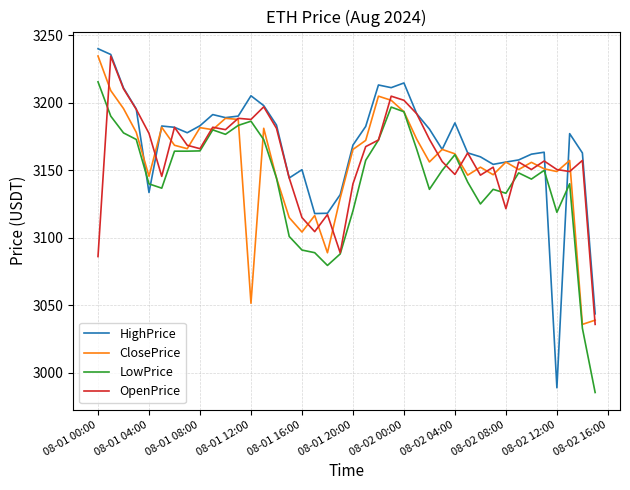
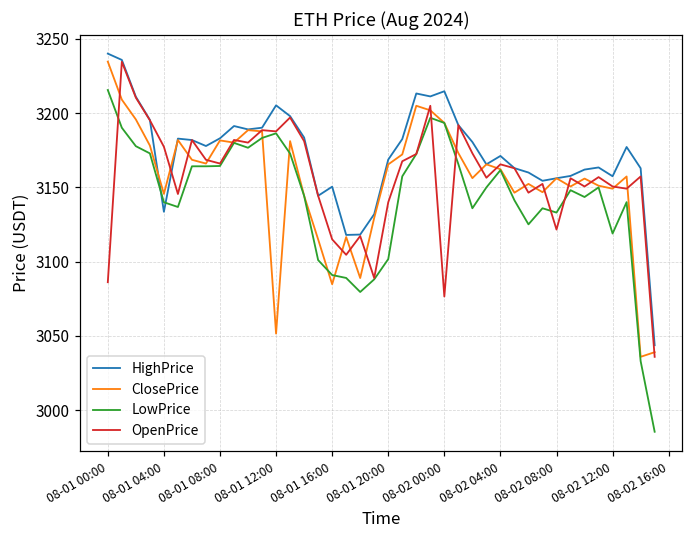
  {
    "HighPrice": {
      "08-01 00:00": 3240,
      "08-01 04:00": 3134,
      "08-01 12:00": 3205,
      "08-01 16:00": 3151,
      "08-01 20:00": 3169,
      "08-02 00:00": 3215,
-     "08-02 04:00": 3185,
-     "08-02 12:00": 2989
+     "08-02 04:00": 3171,
+     "08-02 12:00": 3158
    },
    "ClosePrice": {
      "08-01 00:00": 3235,
      "08-01 04:00": 3146,
      "08-01 12:00": 3052,
-     "08-01 16:00": 3104,
+     "08-01 16:00": 3085,
      "08-01 20:00": 3166
    },
    "LowPrice": {
      "08-01 00:00": 3216,
      "08-01 04:00": 3140,
      "08-01 16:00": 3091,
-     "08-01 20:00": 3120,
+     "08-01 20:00": 3102,
      "08-02 08:00": 3133,
      "08-02 12:00": 3119
    },
    "OpenPrice": {
      "08-01 00:00": 3086,
      "08-01 04:00": 3177,
      "08-01 16:00": 3115,
      "08-01 20:00": 3140,
-     "08-02 00:00": 3202,
-     "08-02 04:00": 3147,
+     "08-02 00:00": 3077,
+     "08-02 04:00": 3166,
      "08-02 08:00": 3122
    }
  }
